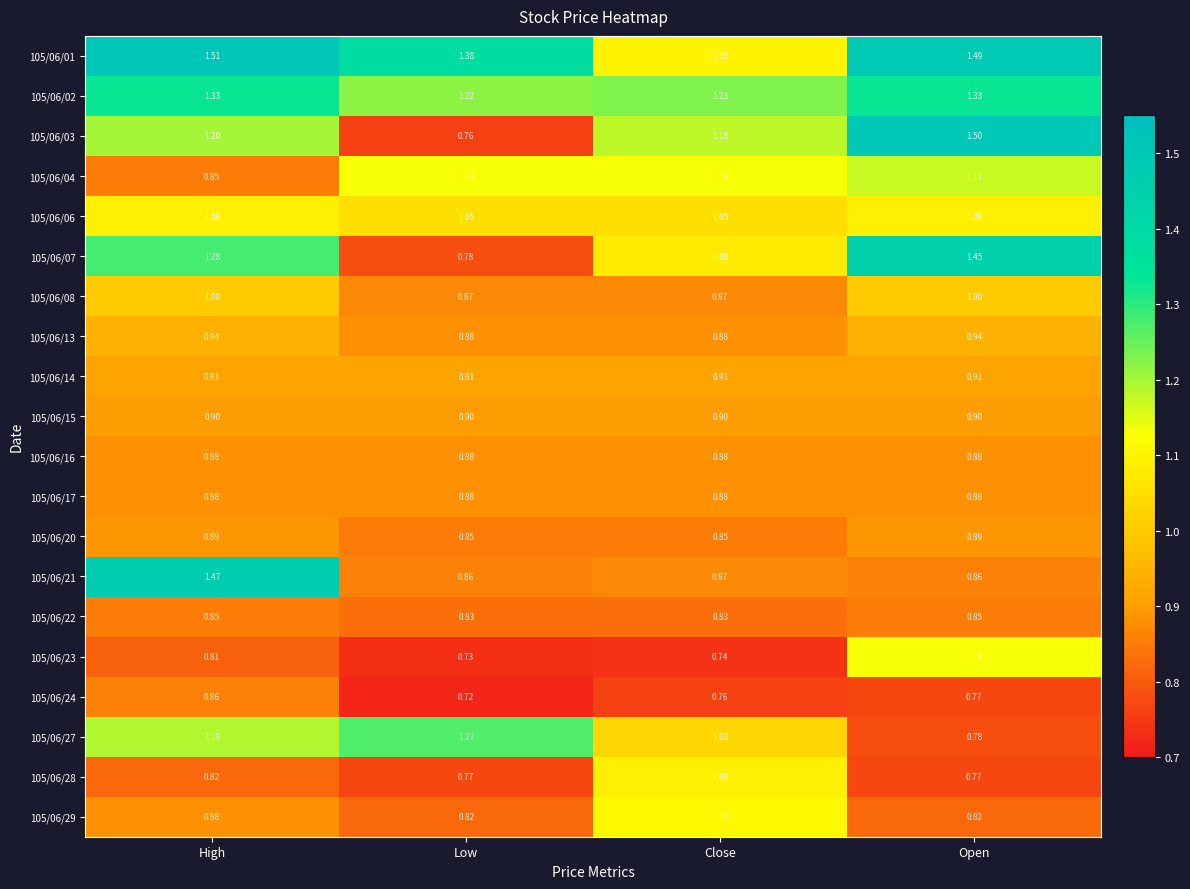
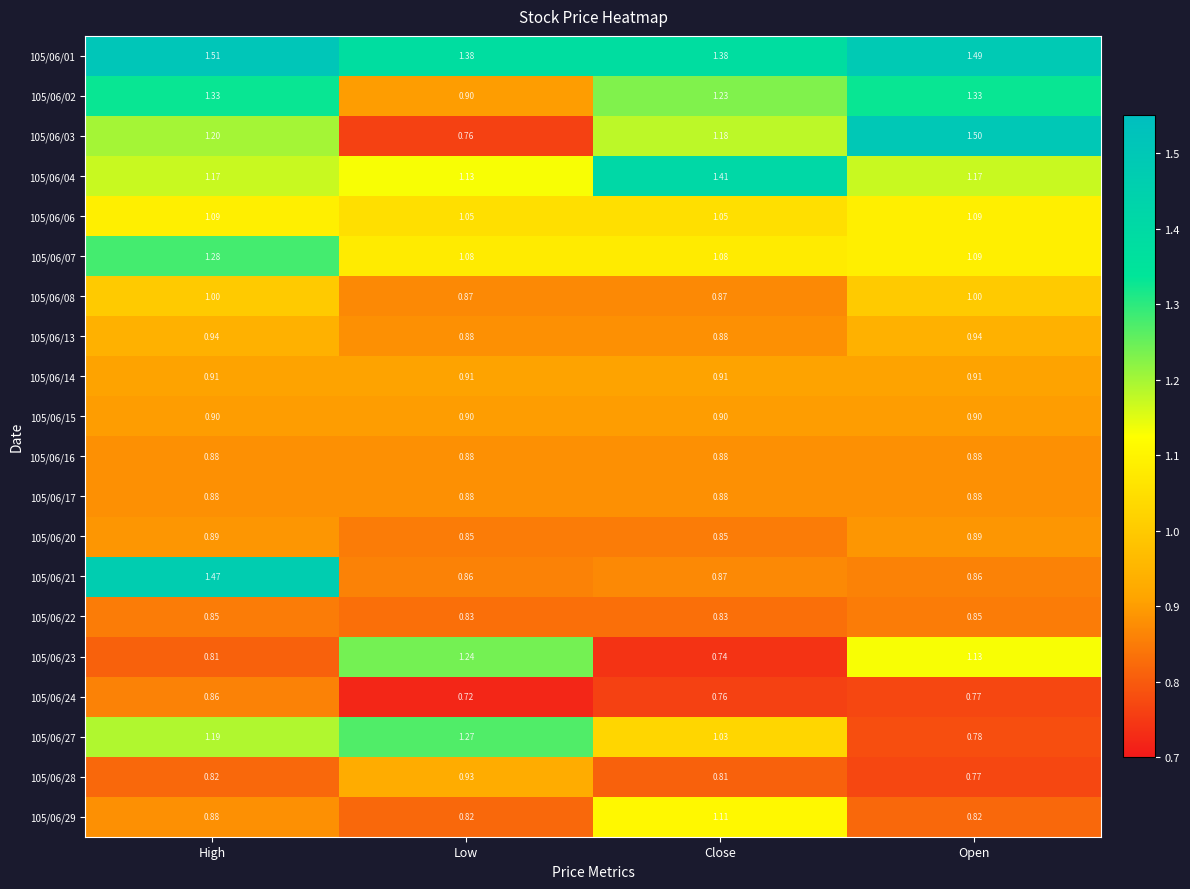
  {
    "105/06/01": {
      "High": 1.51,
      "Low": 1.38,
-     "Close": 1.10,
+     "Close": 1.38,
      "Open": 1.49
    },
    "105/06/02": {
      "High": 1.33,
-     "Low": 1.22,
+     "Low": 0.90,
      "Close": 1.23,
      "Open": 1.33
    },
    "105/06/03": {
      "High": 1.20,
      "Low": 0.76,
      "Close": 1.18,
      "Open": 1.50
    },
    "105/06/04": {
-     "High": 0.85,
+     "High": 1.17,
      "Low": 1.13,
-     "Close": 1.13,
+     "Close": 1.41,
      "Open": 1.17
    },
    "105/06/06": {
      "High": 1.09,
      "Low": 1.05,
      "Close": 1.05,
      "Open": 1.09
    },
    "105/06/07": {
      "High": 1.28,
-     "Low": 0.78,
+     "Low": 1.08,
      "Close": 1.08,
-     "Open": 1.45
+     "Open": 1.09
    },
    "105/06/08": {
      "High": 1.00,
      "Low": 0.87,
      "Close": 0.87,
      "Open": 1.00
    },
    "105/06/13": {
      "High": 0.94,
      "Low": 0.88,
      "Close": 0.88,
      "Open": 0.94
    },
    "105/06/14": {
      "High": 0.91,
      "Low": 0.91,
      "Close": 0.91,
      "Open": 0.91
    },
    "105/06/15": {
      "High": 0.90,
      "Low": 0.90,
      "Close": 0.90,
      "Open": 0.90
    },
    "105/06/16": {
      "High": 0.88,
      "Low": 0.88,
      "Close": 0.88,
      "Open": 0.88
    },
    "105/06/17": {
      "High": 0.88,
      "Low": 0.88,
      "Close": 0.88,
      "Open": 0.88
    },
    "105/06/20": {
      "High": 0.89,
      "Low": 0.85,
      "Close": 0.85,
      "Open": 0.89
    },
    "105/06/21": {
      "High": 1.47,
      "Low": 0.86,
      "Close": 0.87,
      "Open": 0.86
    },
    "105/06/22": {
      "High": 0.85,
      "Low": 0.83,
      "Close": 0.83,
      "Open": 0.85
    },
    "105/06/23": {
      "High": 0.81,
-     "Low": 0.73,
+     "Low": 1.24,
      "Close": 0.74,
      "Open": 1.13
    },
    "105/06/24": {
      "High": 0.86,
      "Low": 0.72,
      "Close": 0.76,
      "Open": 0.77
    },
    "105/06/27": {
      "High": 1.19,
      "Low": 1.27,
      "Close": 1.03,
      "Open": 0.78
    },
    "105/06/28": {
      "High": 0.82,
-     "Low": 0.77,
-     "Close": 1.09,
+     "Low": 0.93,
+     "Close": 0.81,
      "Open": 0.77
    },
    "105/06/29": {
      "High": 0.88,
      "Low": 0.82,
      "Close": 1.11,
      "Open": 0.82
    }
  }
